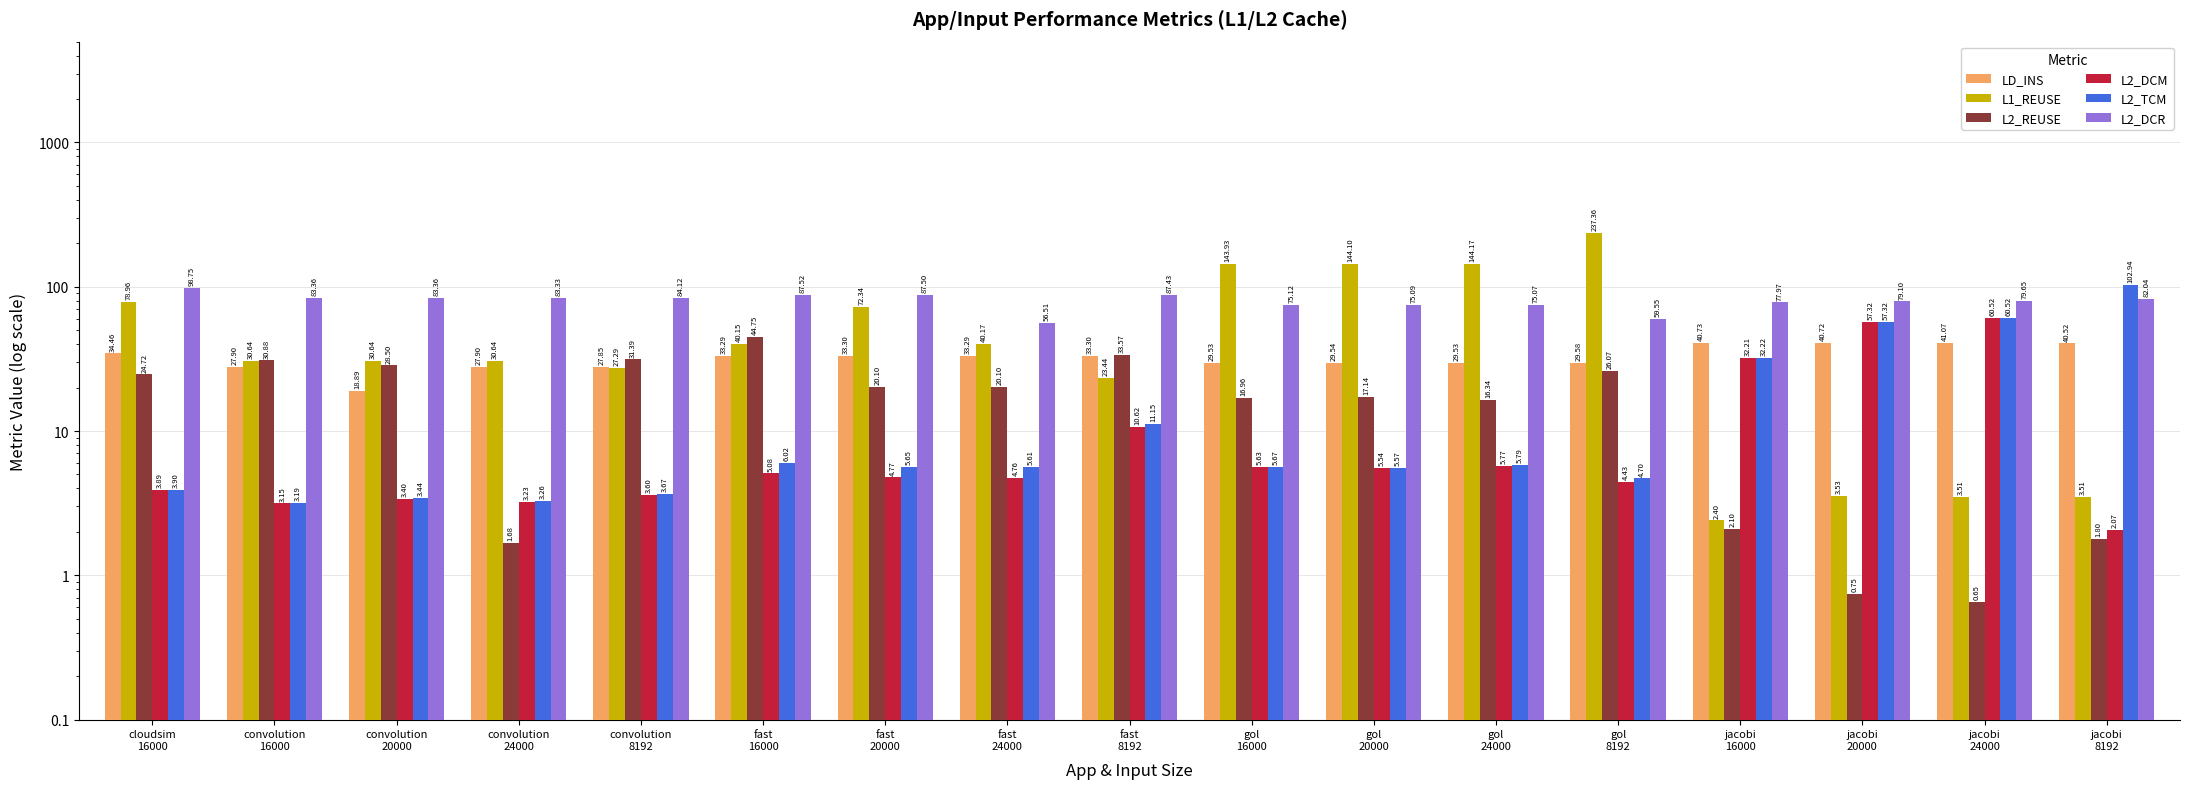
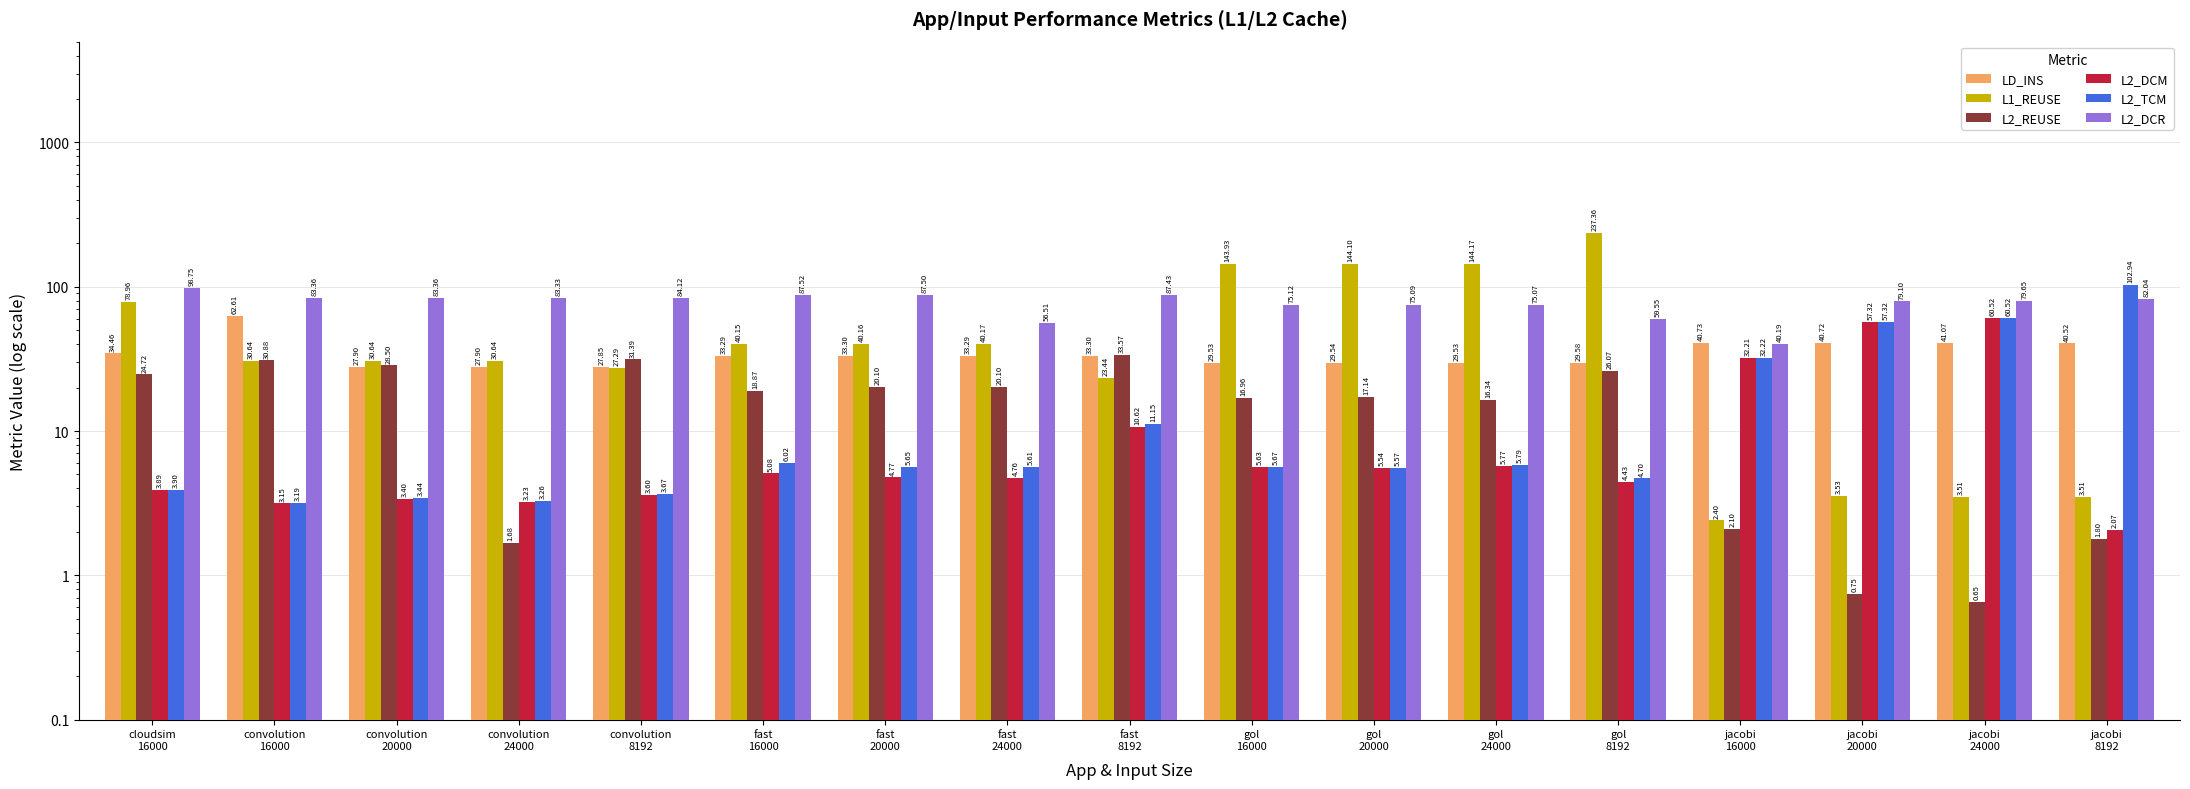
  {
    "LD_INS": {
      "cloudsim 16000": 34.46,
-     "convolution 16000": 27.90,
-     "convolution 20000": 18.89,
+     "convolution 16000": 62.61,
+     "convolution 20000": 27.90,
      "convolution 24000": 27.90,
      "convolution 8192": 27.85,
      "fast 16000": 33.29,
      "fast 20000": 33.30,
      "fast 24000": 33.29,
      "fast 8192": 33.30,
      "gol 16000": 29.53,
      "gol 20000": 29.54,
      "gol 24000": 29.53,
      "gol 8192": 29.58,
      "jacobi 16000": 40.73,
      "jacobi 20000": 40.72,
      "jacobi 24000": 41.07,
      "jacobi 8192": 40.52
    },
    "L1_REUSE": {
      "cloudsim 16000": 78.96,
      "convolution 16000": 30.64,
      "convolution 20000": 30.64,
      "convolution 24000": 30.64,
      "convolution 8192": 27.29,
      "fast 16000": 40.15,
-     "fast 20000": 72.34,
+     "fast 20000": 40.16,
      "fast 24000": 40.17,
      "fast 8192": 23.44,
      "gol 16000": 143.93,
      "gol 20000": 144.10,
      "gol 24000": 144.17,
      "gol 8192": 237.36,
      "jacobi 16000": 2.40,
      "jacobi 20000": 3.53,
      "jacobi 24000": 3.51,
      "jacobi 8192": 3.51
    },
    "L2_REUSE": {
      "cloudsim 16000": 24.72,
      "convolution 16000": 30.88,
      "convolution 20000": 28.50,
      "convolution 24000": 1.68,
      "convolution 8192": 31.39,
-     "fast 16000": 44.75,
+     "fast 16000": 18.87,
      "fast 20000": 20.10,
      "fast 24000": 20.10,
      "fast 8192": 33.57,
      "gol 16000": 16.96,
      "gol 20000": 17.14,
      "gol 24000": 16.34,
      "gol 8192": 26.07,
      "jacobi 16000": 2.10,
      "jacobi 20000": 0.75,
      "jacobi 24000": 0.65,
      "jacobi 8192": 1.80
    },
    "L2_DCM": {
      "cloudsim 16000": 3.89,
      "convolution 16000": 3.15,
      "convolution 20000": 3.40,
      "convolution 24000": 3.23,
      "convolution 8192": 3.60,
      "fast 16000": 5.08,
      "fast 20000": 4.77,
      "fast 24000": 4.76,
      "fast 8192": 10.62,
      "gol 16000": 5.63,
      "gol 20000": 5.54,
      "gol 24000": 5.77,
      "gol 8192": 4.43,
      "jacobi 16000": 32.21,
      "jacobi 20000": 57.32,
      "jacobi 24000": 60.52,
      "jacobi 8192": 2.07
    },
    "L2_TCM": {
      "cloudsim 16000": 3.90,
      "convolution 16000": 3.19,
      "convolution 20000": 3.44,
      "convolution 24000": 3.26,
      "convolution 8192": 3.67,
      "fast 16000": 6.02,
      "fast 20000": 5.65,
      "fast 24000": 5.61,
      "fast 8192": 11.15,
      "gol 16000": 5.67,
      "gol 20000": 5.57,
      "gol 24000": 5.79,
      "gol 8192": 4.70,
      "jacobi 16000": 32.22,
      "jacobi 20000": 57.32,
      "jacobi 24000": 60.52,
      "jacobi 8192": 102.94
    },
    "L2_DCR": {
      "cloudsim 16000": 98.75,
      "convolution 16000": 83.36,
      "convolution 20000": 83.36,
      "convolution 24000": 83.33,
      "convolution 8192": 84.12,
      "fast 16000": 87.52,
      "fast 20000": 87.50,
      "fast 24000": 56.51,
      "fast 8192": 87.43,
      "gol 16000": 75.12,
      "gol 20000": 75.09,
      "gol 24000": 75.07,
      "gol 8192": 59.55,
-     "jacobi 16000": 77.97,
+     "jacobi 16000": 40.19,
      "jacobi 20000": 79.10,
      "jacobi 24000": 79.65,
      "jacobi 8192": 82.04
    }
  }
